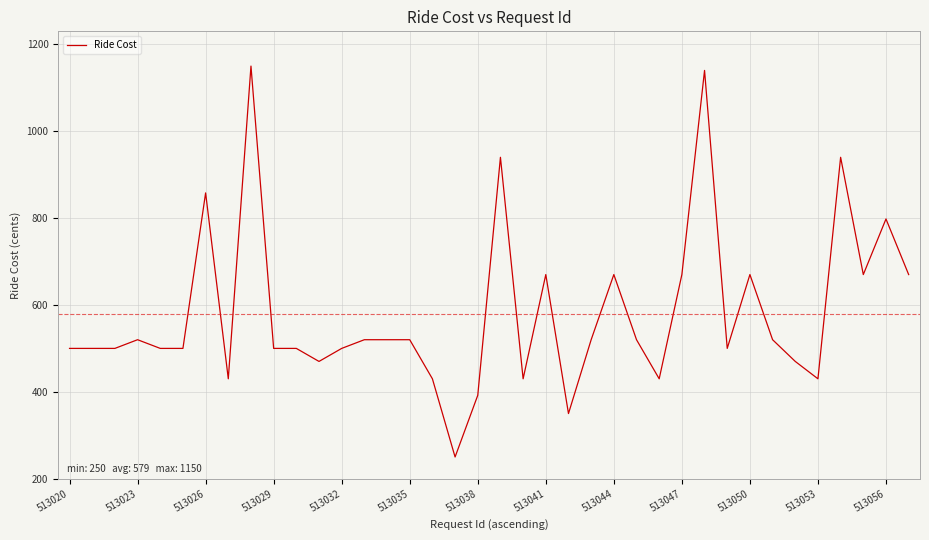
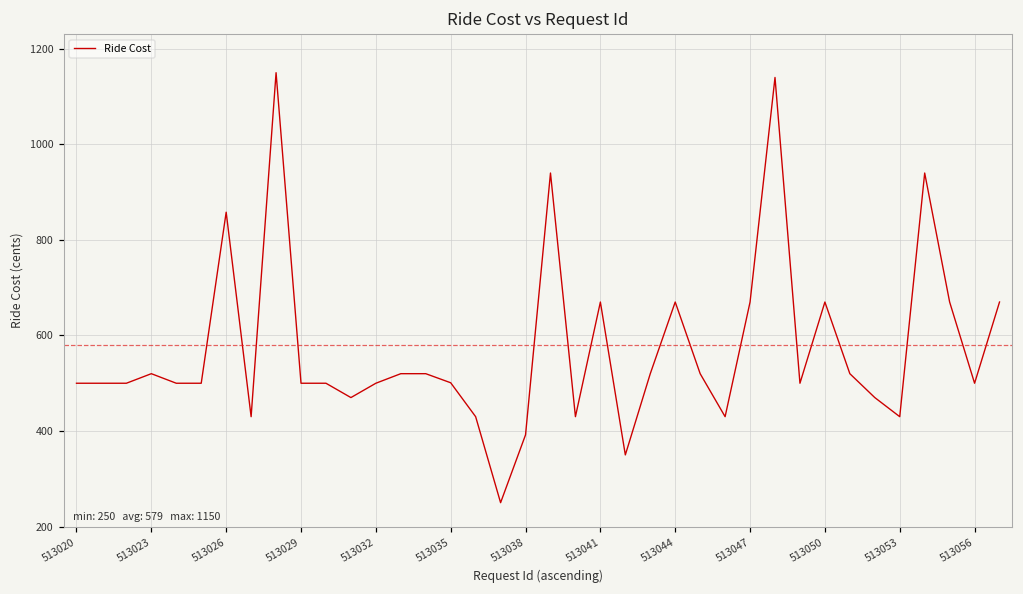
  {
    "513020": 500,
    "513023": 520,
    "513026": 860,
    "513029": 500,
    "513032": 500,
-   "513035": 520,
+   "513035": 500,
    "513038": 390,
    "513041": 670,
    "513044": 670,
    "513047": 670,
    "513050": 670,
    "513053": 430,
-   "513056": 800
+   "513056": 500
  }
